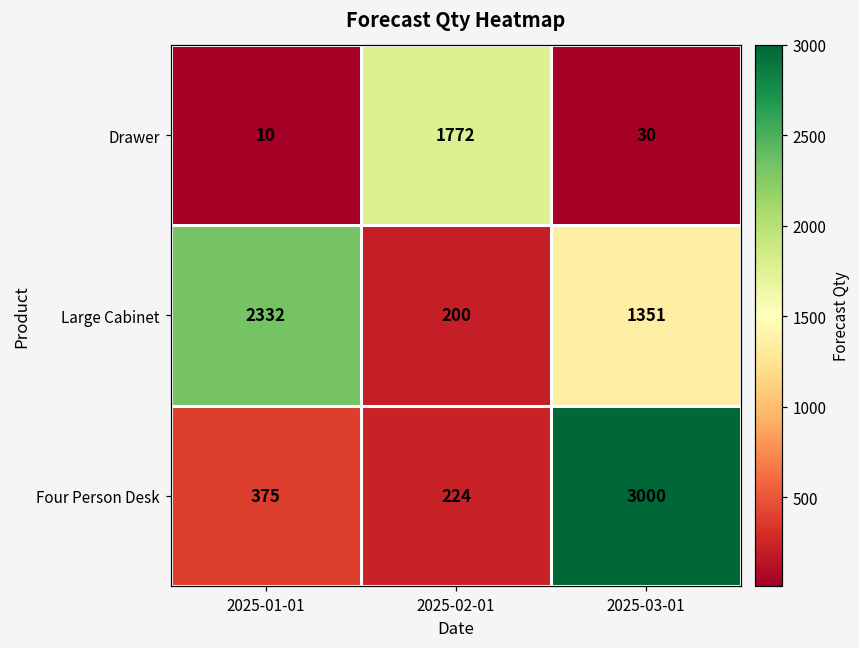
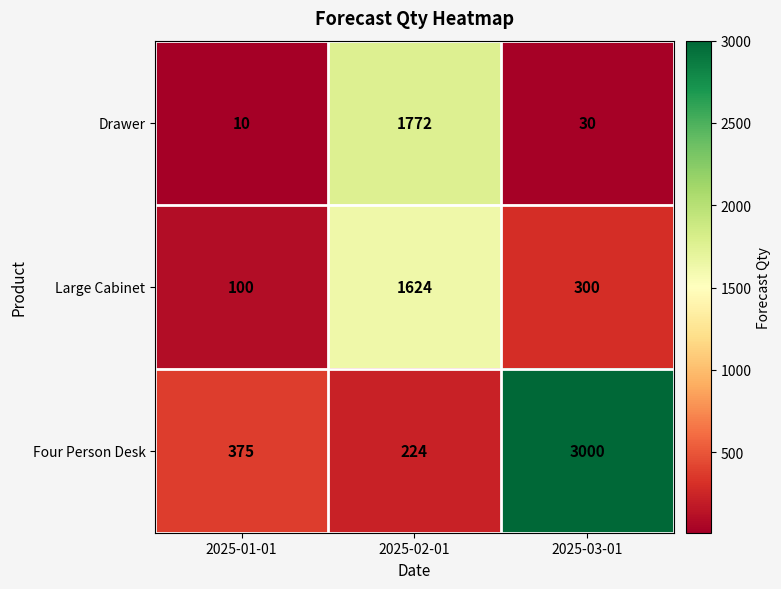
  {
    "Drawer": {
      "2025-01-01": 10,
      "2025-02-01": 1772,
      "2025-03-01": 30
    },
    "Large Cabinet": {
-     "2025-01-01": 2332,
-     "2025-02-01": 200,
-     "2025-03-01": 1351
+     "2025-01-01": 100,
+     "2025-02-01": 1624,
+     "2025-03-01": 300
    },
    "Four Person Desk": {
      "2025-01-01": 375,
      "2025-02-01": 224,
      "2025-03-01": 3000
    }
  }
